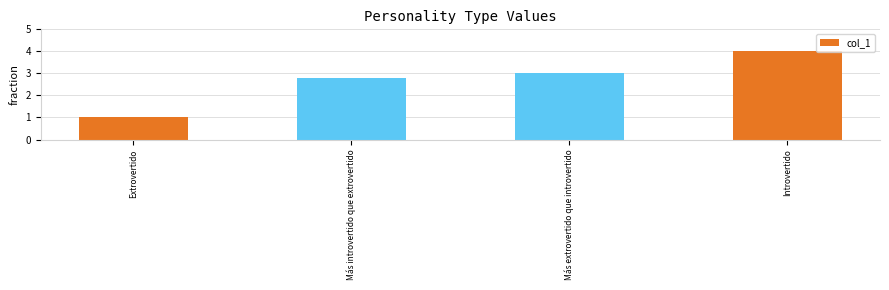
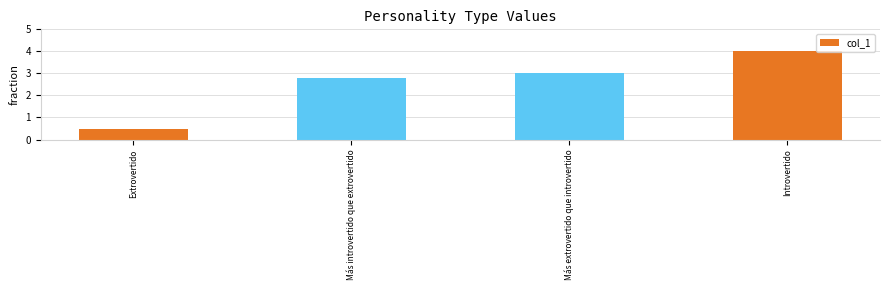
  {
-   "Extrovertido": 1.0,
+   "Extrovertido": 0.5,
    "Más introvertido que extrovertido": 2.8,
    "Más extrovertido que introvertido": 3.0,
    "Introvertido": 4.0
  }
